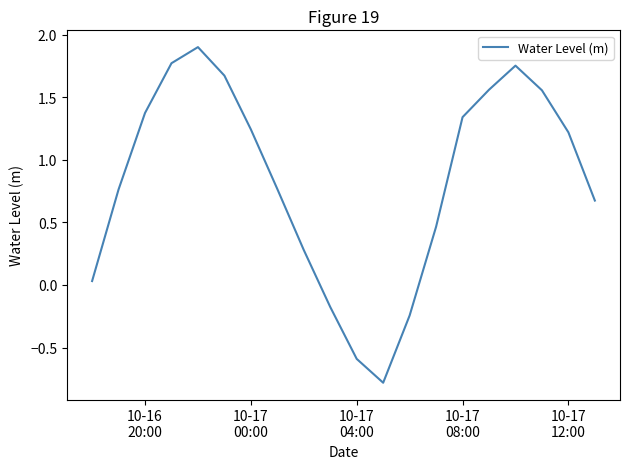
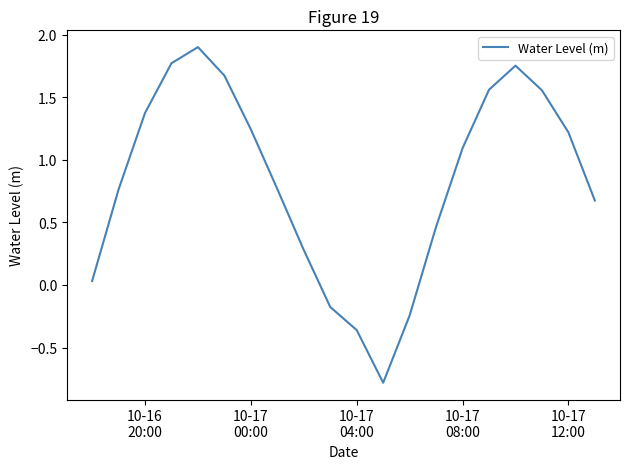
  {
    "10-16 20:00": 1.37,
    "10-17 00:00": 1.24,
-   "10-17 04:00": -0.59,
-   "10-17 08:00": 1.34,
+   "10-17 04:00": -0.36,
+   "10-17 08:00": 1.09,
    "10-17 12:00": 1.22
  }
